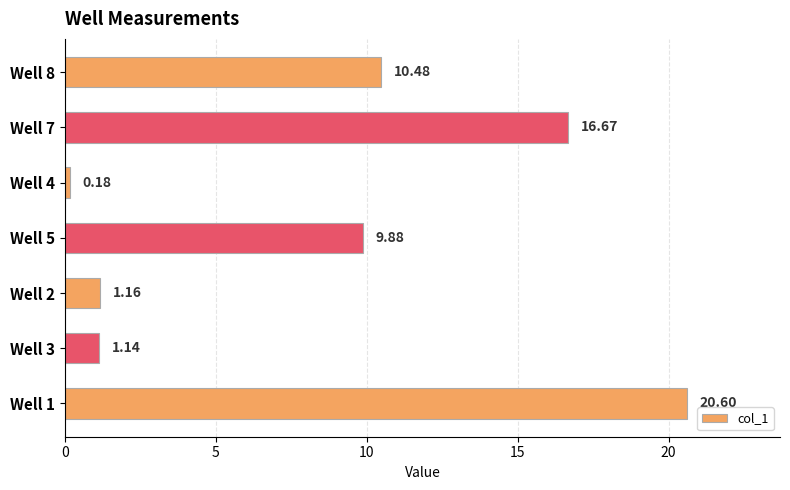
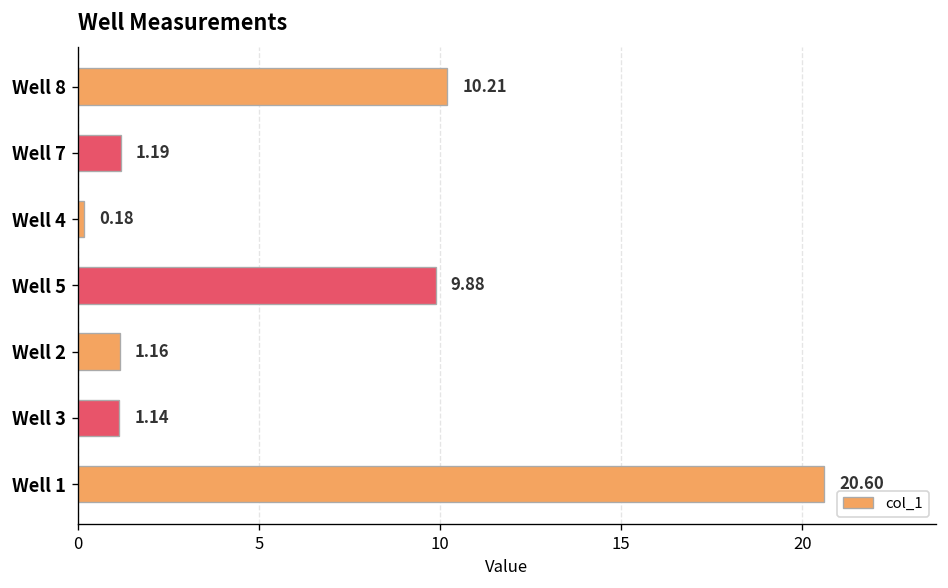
  {
-   "Well 8": 10.48,
-   "Well 7": 16.67,
+   "Well 8": 10.21,
+   "Well 7": 1.19,
    "Well 4": 0.18,
    "Well 5": 9.88,
    "Well 2": 1.16,
    "Well 3": 1.14
  }
